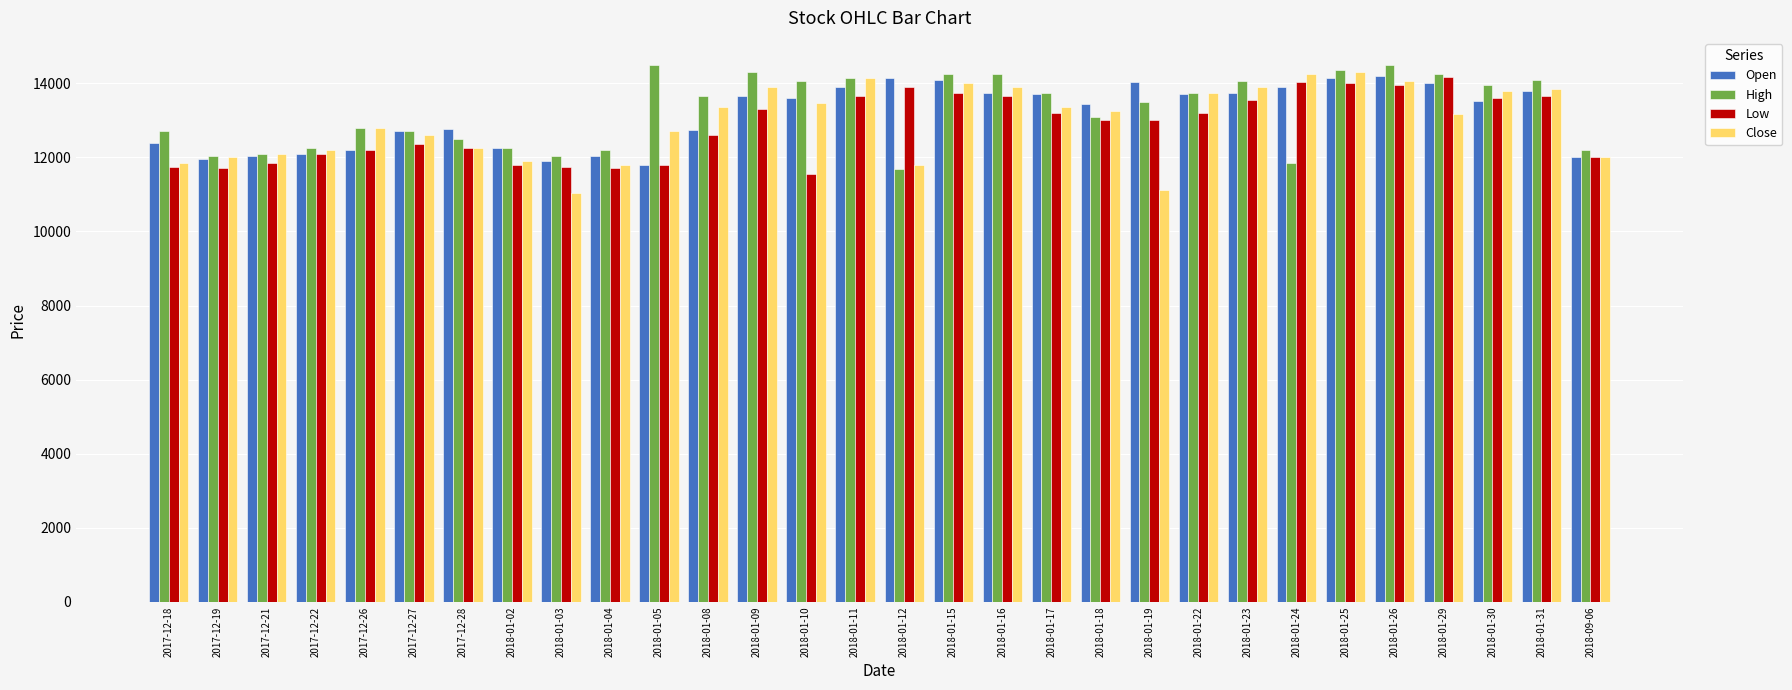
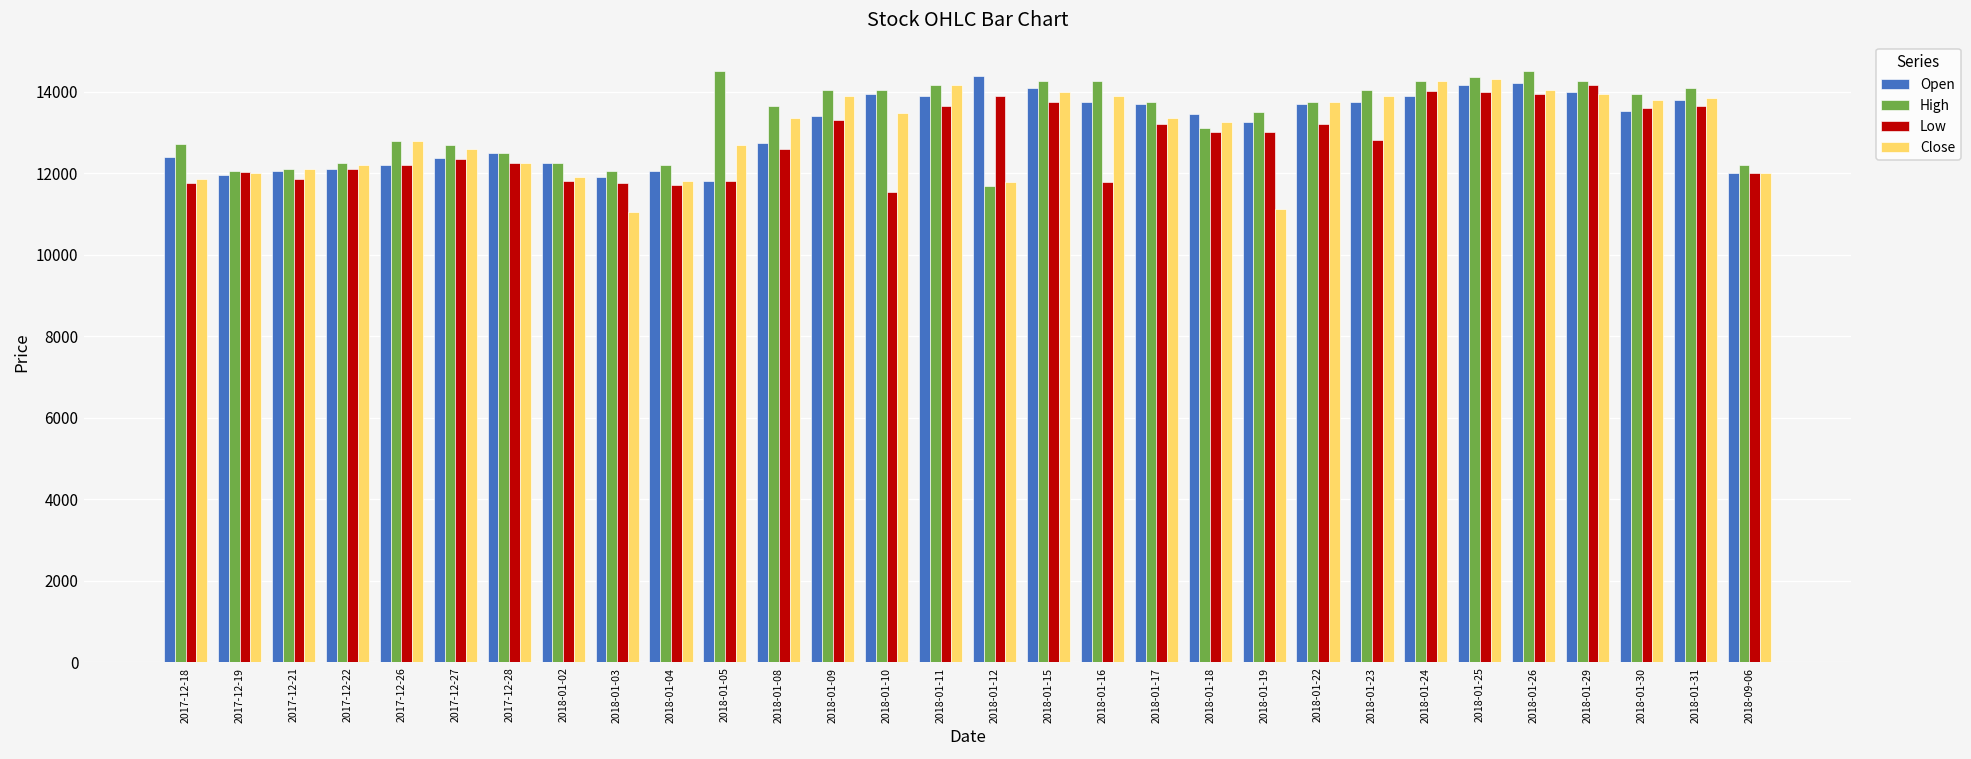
  {
    "Open": {
      "2017-12-18": 12400,
      "2017-12-19": 12000,
      "2017-12-21": 12100,
      "2017-12-22": 12100,
      "2017-12-26": 12200,
-     "2017-12-27": 12700,
-     "2017-12-28": 12800,
+     "2017-12-27": 12400,
+     "2017-12-28": 12500,
      "2018-01-02": 12300,
      "2018-01-03": 11900,
      "2018-01-04": 12100,
      "2018-01-05": 11800,
      "2018-01-08": 12800,
-     "2018-01-09": 13700,
-     "2018-01-10": 13600,
+     "2018-01-09": 13400,
+     "2018-01-10": 14000,
      "2018-01-11": 13900,
-     "2018-01-12": 14200,
+     "2018-01-12": 14400,
      "2018-01-15": 14100,
      "2018-01-16": 13800,
      "2018-01-17": 13700,
      "2018-01-18": 13500,
-     "2018-01-19": 14000,
+     "2018-01-19": 13300,
      "2018-01-22": 13700,
      "2018-01-23": 13800,
      "2018-01-24": 13900,
      "2018-01-25": 14200,
      "2018-01-26": 14200,
      "2018-01-29": 14000,
      "2018-01-30": 13500,
      "2018-01-31": 13800,
      "2018-09-06": 12000
    },
    "High": {
      "2017-12-18": 12700,
      "2017-12-19": 12100,
      "2017-12-21": 12100,
      "2017-12-22": 12300,
      "2017-12-26": 12800,
      "2017-12-27": 12700,
      "2017-12-28": 12500,
      "2018-01-02": 12300,
      "2018-01-03": 12100,
      "2018-01-04": 12200,
      "2018-01-05": 14500,
      "2018-01-08": 13700,
-     "2018-01-09": 14300,
+     "2018-01-09": 14100,
      "2018-01-10": 14100,
      "2018-01-11": 14200,
      "2018-01-12": 11700,
      "2018-01-15": 14300,
      "2018-01-16": 14300,
      "2018-01-17": 13800,
      "2018-01-18": 13100,
      "2018-01-19": 13500,
      "2018-01-22": 13800,
      "2018-01-23": 14100,
-     "2018-01-24": 11800,
+     "2018-01-24": 14300,
      "2018-01-25": 14400,
      "2018-01-26": 14500,
      "2018-01-29": 14300,
      "2018-01-30": 14000,
      "2018-01-31": 14100,
      "2018-09-06": 12200
    },
    "Low": {
      "2017-12-18": 11800,
-     "2017-12-19": 11700,
+     "2017-12-19": 12000,
      "2017-12-21": 11900,
      "2017-12-22": 12100,
      "2017-12-26": 12200,
      "2017-12-27": 12400,
      "2017-12-28": 12300,
      "2018-01-02": 11800,
      "2018-01-03": 11800,
      "2018-01-04": 11700,
      "2018-01-05": 11800,
      "2018-01-08": 12600,
      "2018-01-09": 13300,
      "2018-01-10": 11500,
      "2018-01-11": 13700,
      "2018-01-12": 13900,
      "2018-01-15": 13800,
-     "2018-01-16": 13700,
+     "2018-01-16": 11800,
      "2018-01-17": 13200,
      "2018-01-18": 13000,
      "2018-01-19": 13000,
      "2018-01-22": 13200,
-     "2018-01-23": 13600,
+     "2018-01-23": 12800,
      "2018-01-24": 14000,
      "2018-01-25": 14000,
      "2018-01-26": 14000,
      "2018-01-29": 14200,
      "2018-01-30": 13600,
      "2018-01-31": 13700,
      "2018-09-06": 12000
    },
    "Close": {
      "2017-12-18": 11900,
      "2017-12-19": 12000,
      "2017-12-21": 12100,
      "2017-12-22": 12200,
      "2017-12-26": 12800,
      "2017-12-27": 12600,
      "2017-12-28": 12300,
      "2018-01-02": 11900,
      "2018-01-03": 11000,
      "2018-01-04": 11800,
      "2018-01-05": 12700,
      "2018-01-08": 13400,
      "2018-01-09": 13900,
      "2018-01-10": 13500,
      "2018-01-11": 14200,
      "2018-01-12": 11800,
      "2018-01-15": 14000,
      "2018-01-16": 13900,
      "2018-01-17": 13400,
      "2018-01-18": 13300,
      "2018-01-19": 11100,
      "2018-01-22": 13800,
      "2018-01-23": 13900,
      "2018-01-24": 14300,
      "2018-01-25": 14300,
      "2018-01-26": 14100,
-     "2018-01-29": 13200,
+     "2018-01-29": 14000,
      "2018-01-30": 13800,
      "2018-01-31": 13900,
      "2018-09-06": 12000
    }
  }
